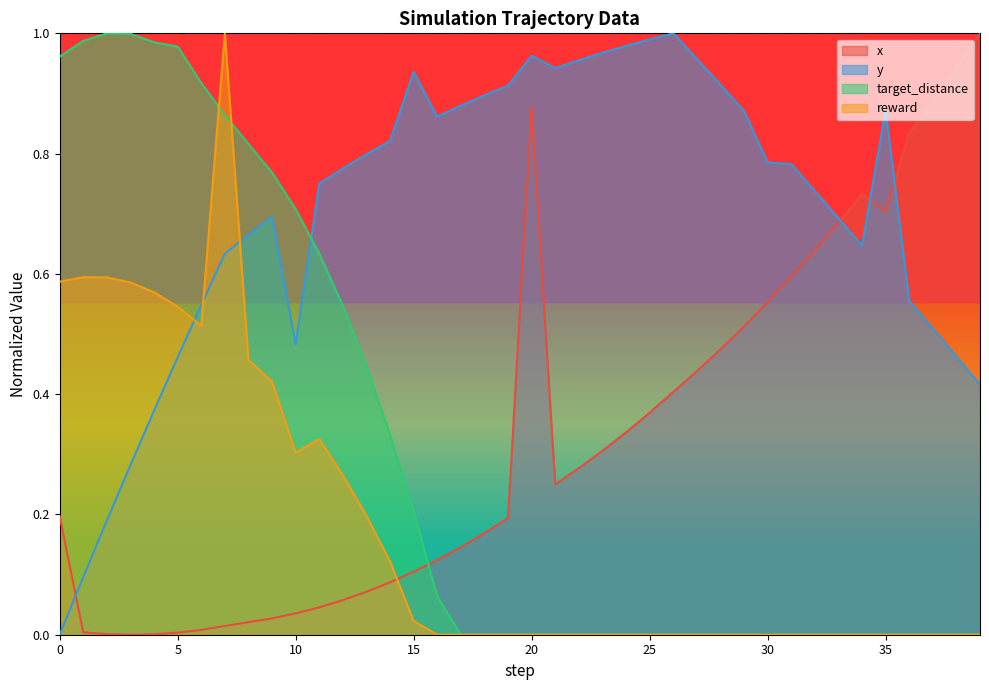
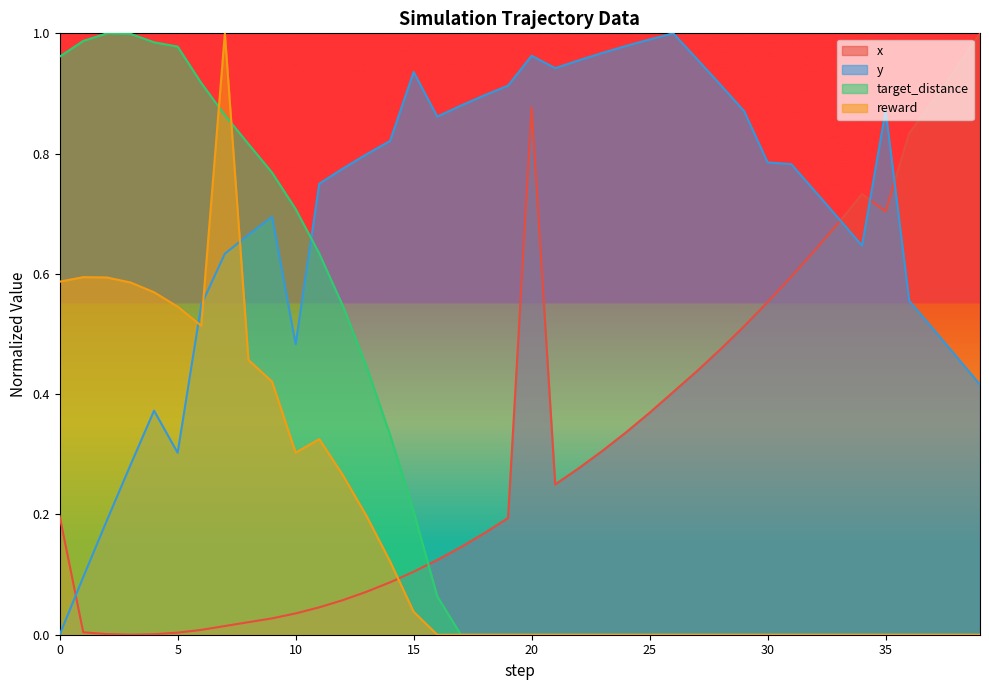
  {
    "x": {
      "0": 0.20,
      "5": 0.00,
      "10": 0.04,
      "15": 0.10,
      "20": 0.88,
      "25": 0.37,
      "30": 0.55,
      "35": 0.70
    },
    "y": {
      "0": 0.00,
-     "5": 0.46,
+     "5": 0.30,
      "10": 0.48,
      "15": 0.94,
      "20": 0.96,
      "25": 0.99,
      "30": 0.79
    },
    "target_distance": {
      "0": 0.96,
      "5": 0.98,
      "10": 0.71,
      "15": 0.21
    },
    "reward": {
      "0": 0.59,
      "5": 0.55,
      "10": 0.30,
-     "15": 0.02
+     "15": 0.04
    }
  }
